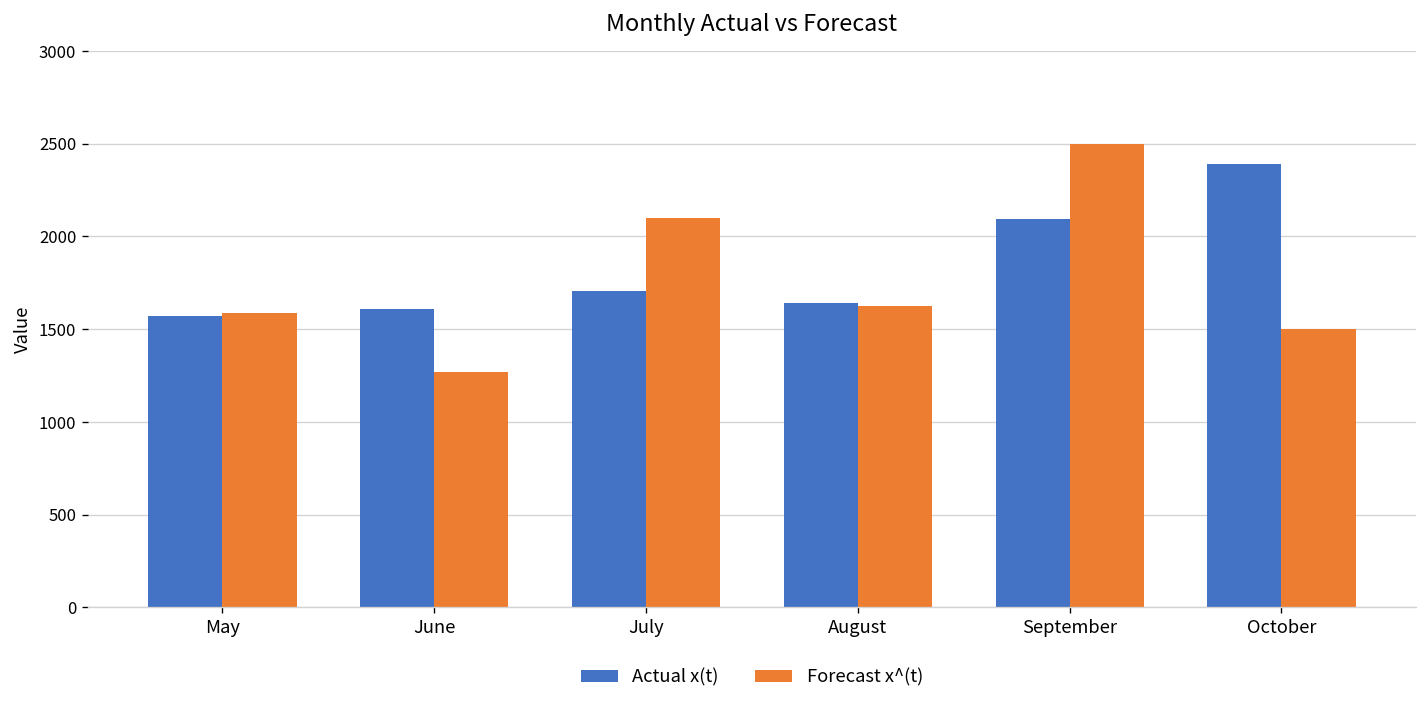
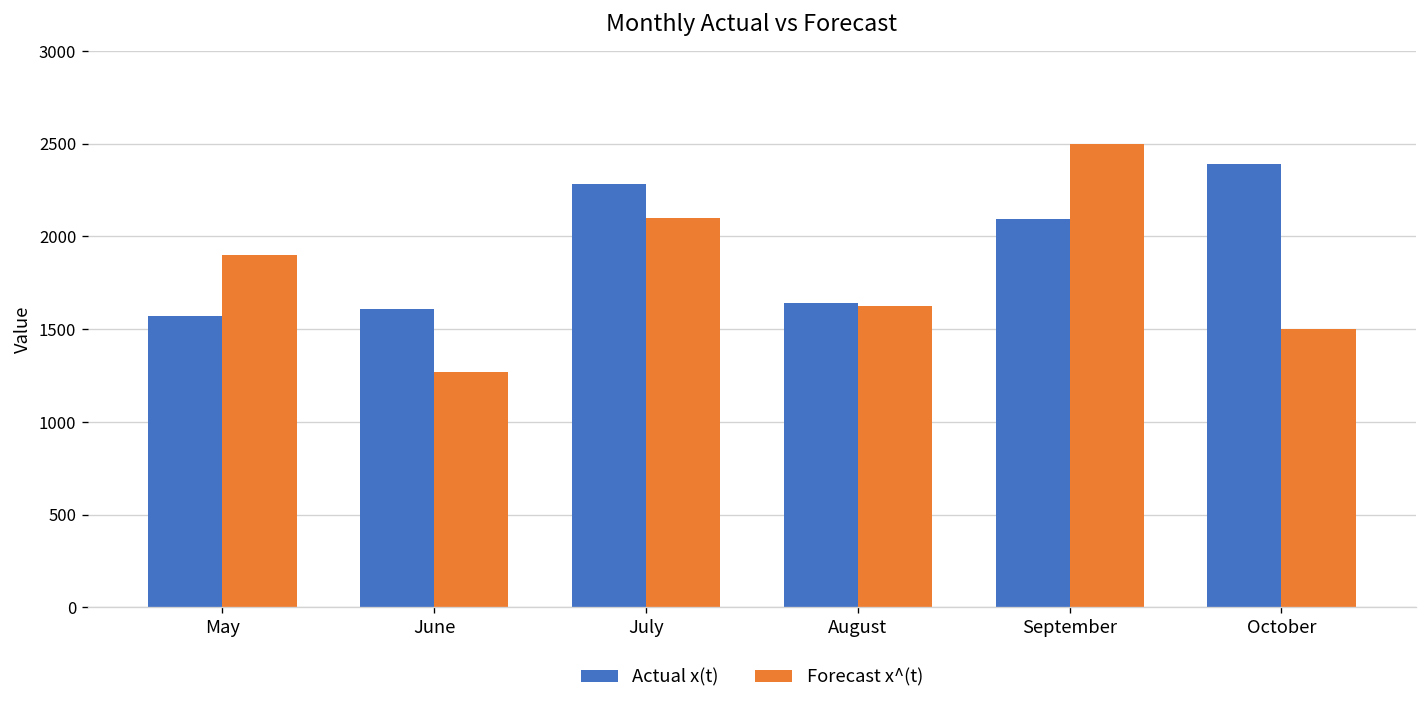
  {
    "Actual x(t)": {
      "May": 1570,
      "June": 1610,
-     "July": 1710,
+     "July": 2280,
      "August": 1640,
      "September": 2090,
      "October": 2390
    },
    "Forecast x^(t)": {
-     "May": 1590,
+     "May": 1900,
      "June": 1270,
      "July": 2100,
      "August": 1620,
      "September": 2500,
      "October": 1500
    }
  }
